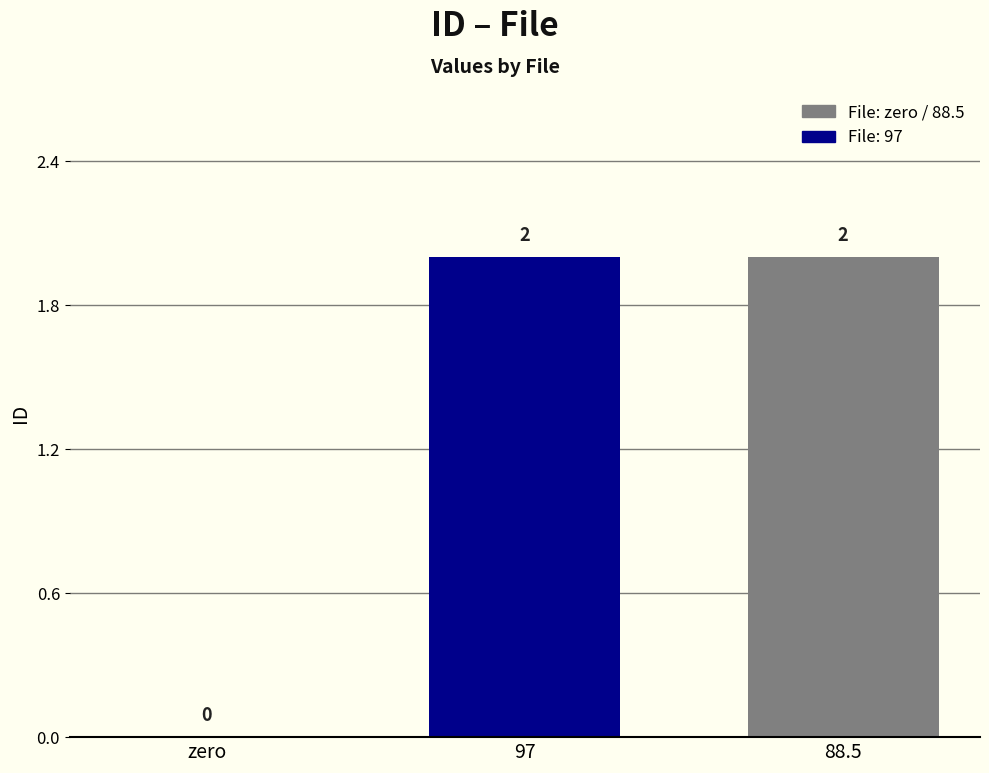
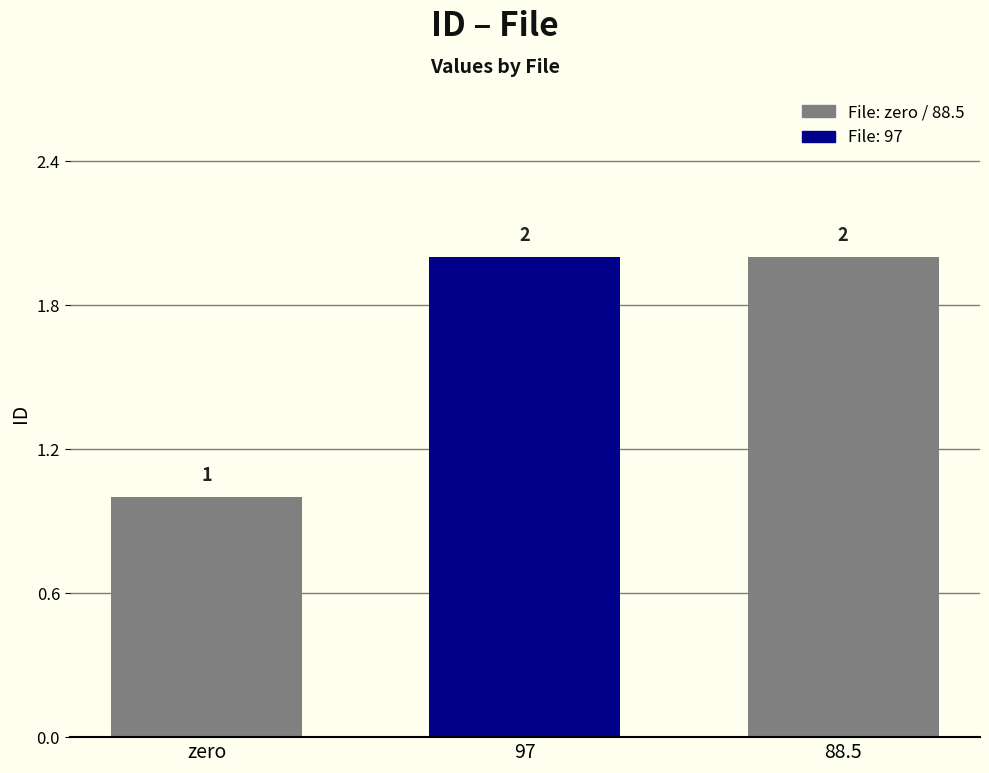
  {
-   "zero": 0,
+   "zero": 1,
    "97": 2,
    "88.5": 2
  }
